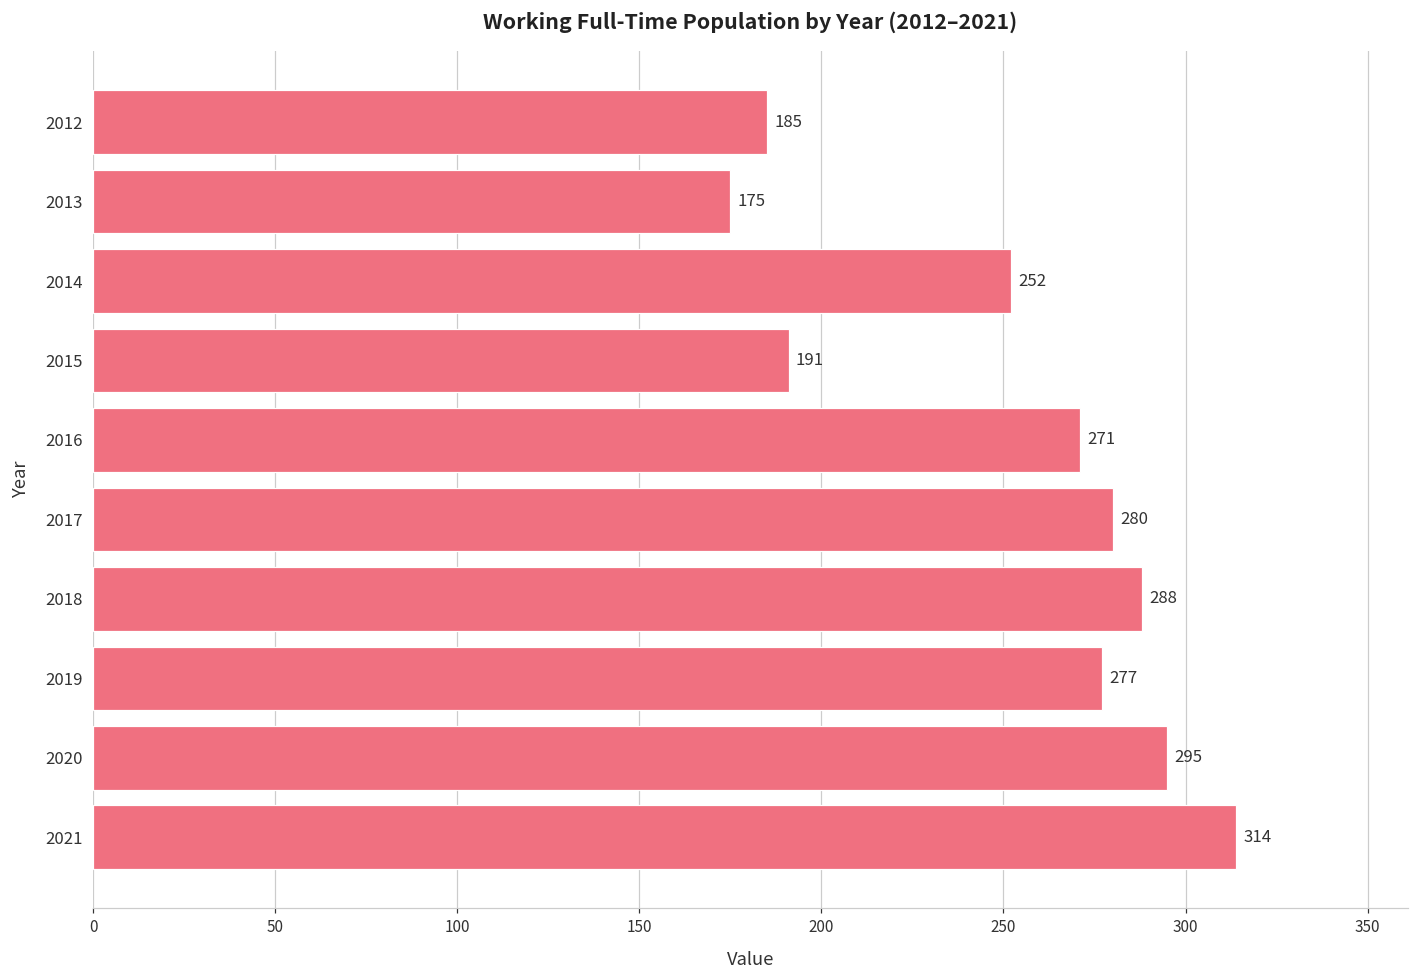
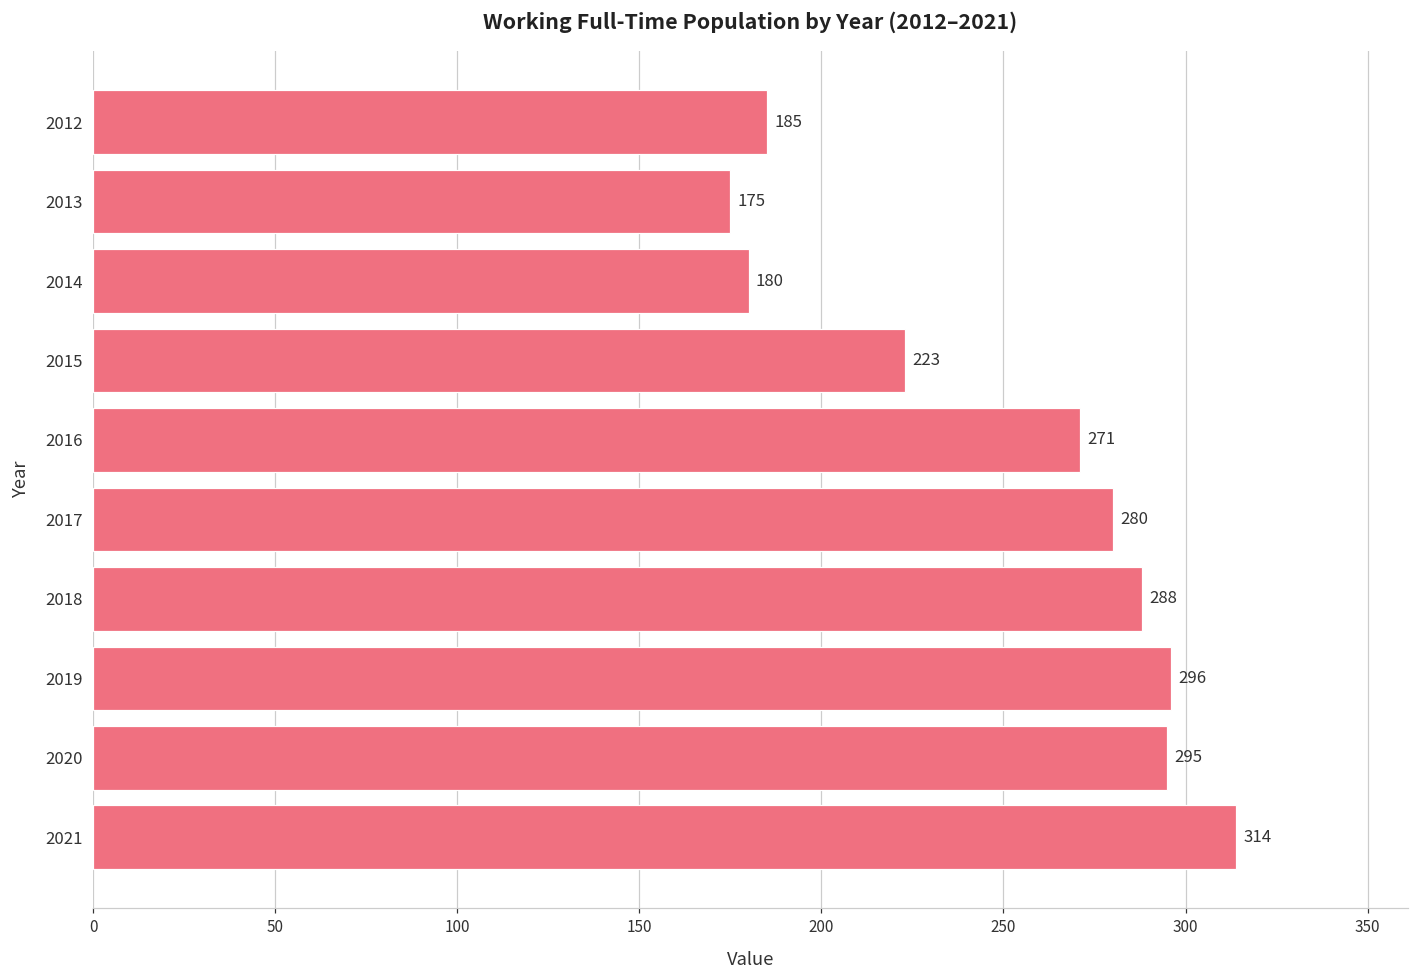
  {
    "2012": 185,
    "2013": 175,
-   "2014": 252,
-   "2015": 191,
+   "2014": 180,
+   "2015": 223,
    "2016": 271,
    "2017": 280,
    "2018": 288,
-   "2019": 277,
+   "2019": 296,
    "2020": 295,
    "2021": 314
  }
